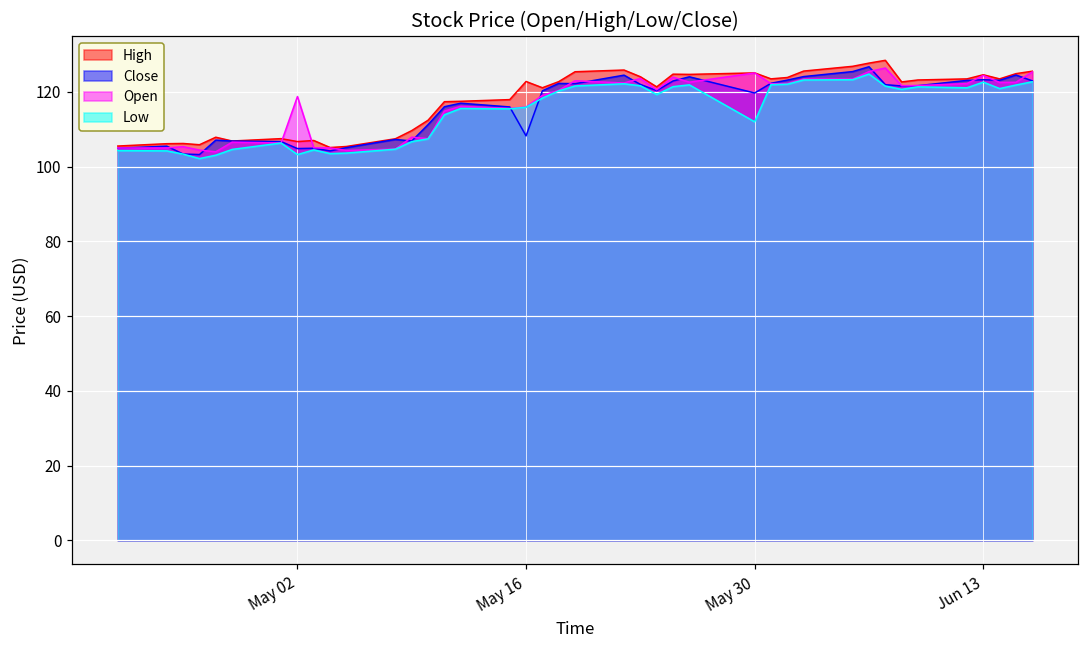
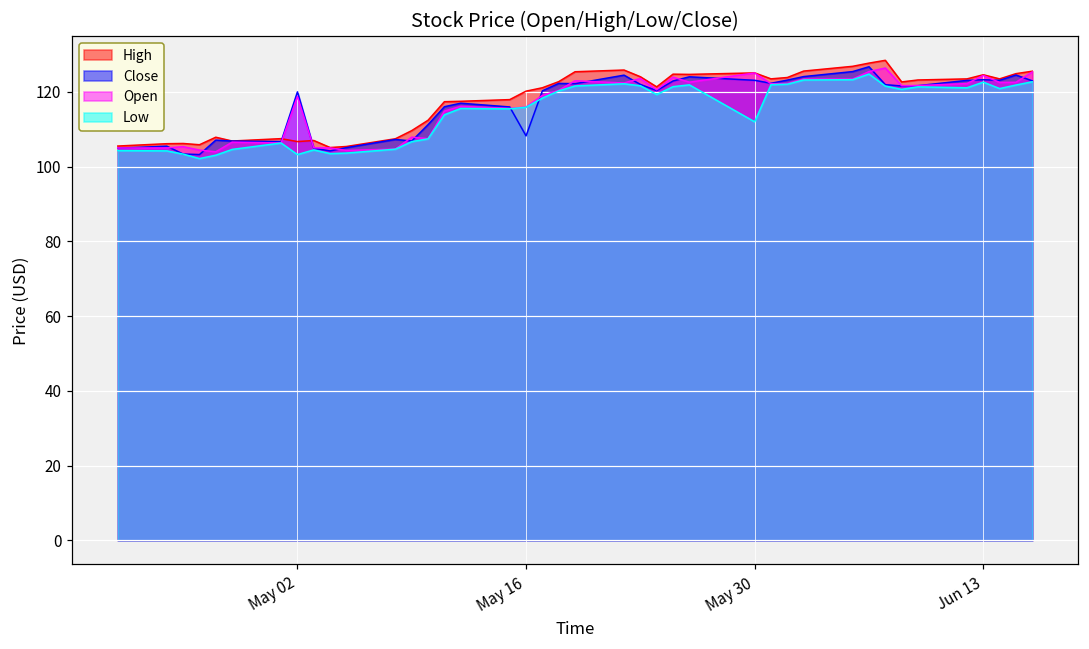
  {
    "High": {
      "May 02": 107,
-     "May 16": 123
+     "May 16": 120
    },
    "Close": {
-     "May 02": 105,
+     "May 02": 120,
      "May 16": 108,
-     "May 30": 120
+     "May 30": 123
    },
    "Open": {
      "May 02": 119
    },
    "Low": {
      "May 02": 103,
      "May 30": 112
    }
  }
